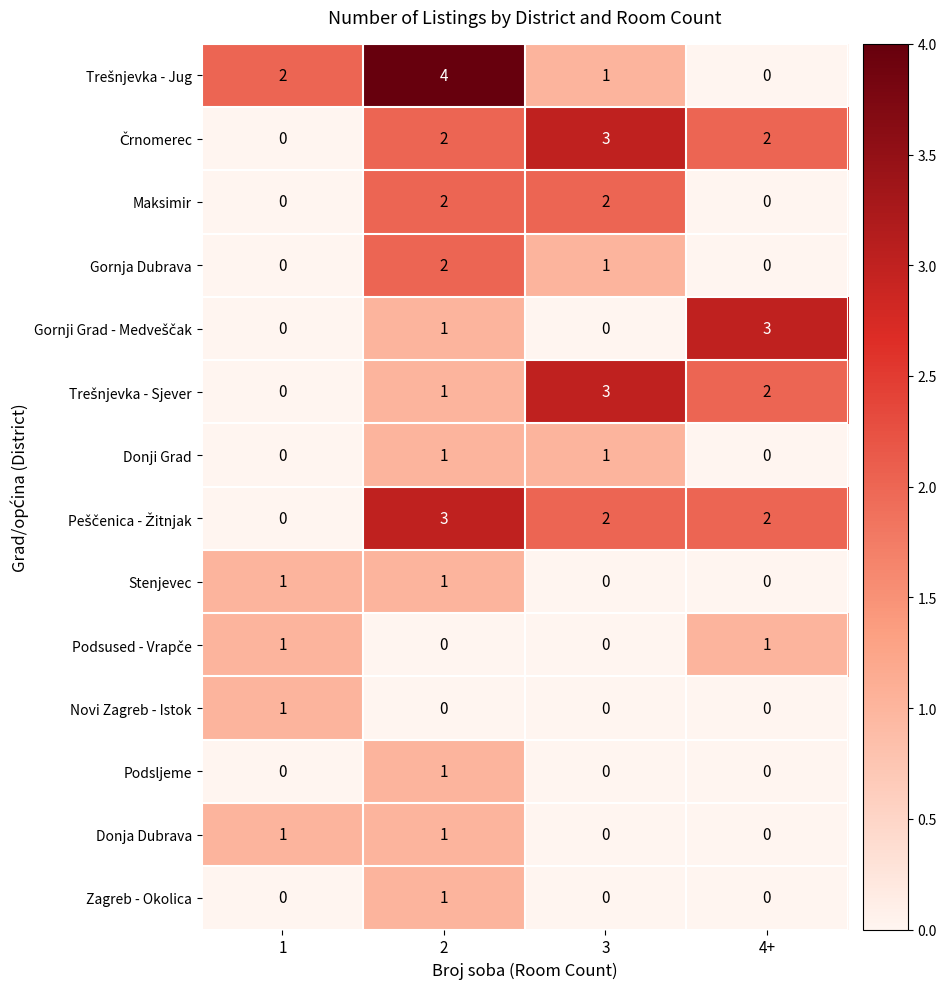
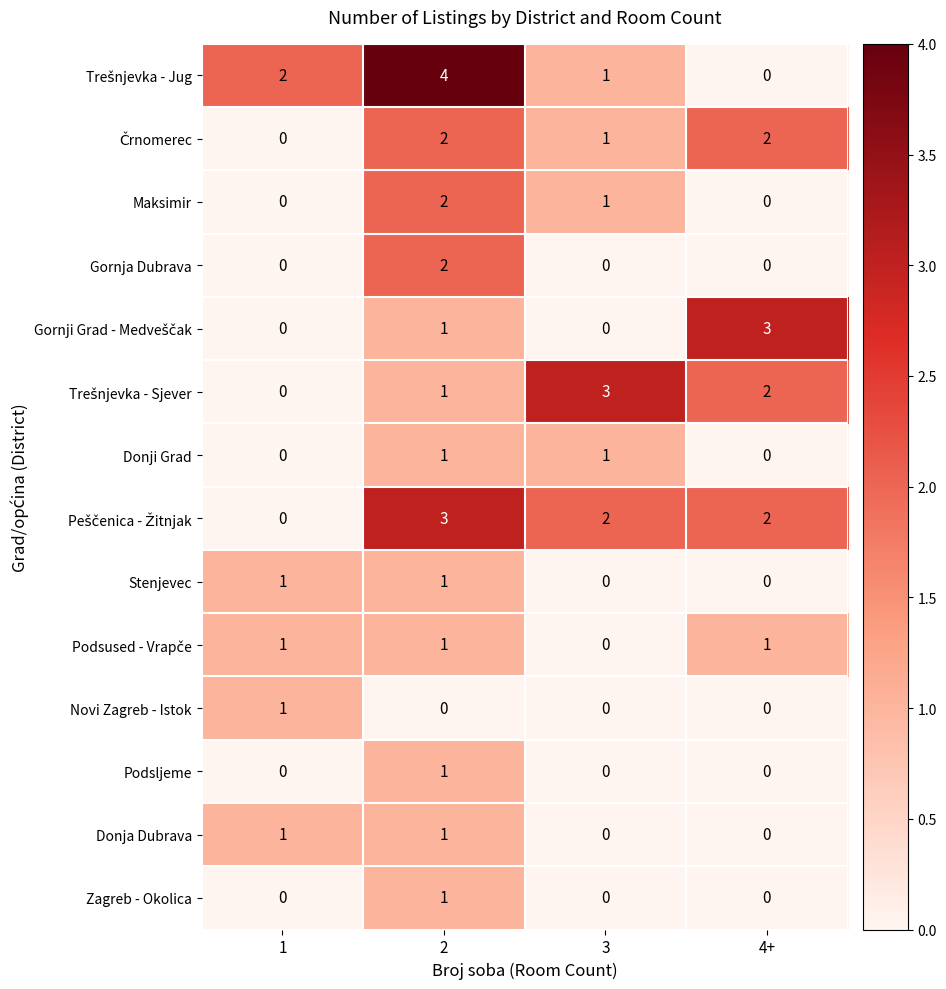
  {
    "Trešnjevka - Jug": {
      "1": 2,
      "2": 4,
      "3": 1,
      "4+": 0
    },
    "Črnomerec": {
      "1": 0,
      "2": 2,
-     "3": 3,
+     "3": 1,
      "4+": 2
    },
    "Maksimir": {
      "1": 0,
      "2": 2,
-     "3": 2,
+     "3": 1,
      "4+": 0
    },
    "Gornja Dubrava": {
      "1": 0,
      "2": 2,
-     "3": 1,
+     "3": 0,
      "4+": 0
    },
    "Gornji Grad - Medveščak": {
      "1": 0,
      "2": 1,
      "3": 0,
      "4+": 3
    },
    "Trešnjevka - Sjever": {
      "1": 0,
      "2": 1,
      "3": 3,
      "4+": 2
    },
    "Donji Grad": {
      "1": 0,
      "2": 1,
      "3": 1,
      "4+": 0
    },
    "Peščenica - Žitnjak": {
      "1": 0,
      "2": 3,
      "3": 2,
      "4+": 2
    },
    "Stenjevec": {
      "1": 1,
      "2": 1,
      "3": 0,
      "4+": 0
    },
    "Podsused - Vrapče": {
      "1": 1,
-     "2": 0,
+     "2": 1,
      "3": 0,
      "4+": 1
    },
    "Novi Zagreb - Istok": {
      "1": 1,
      "2": 0,
      "3": 0,
      "4+": 0
    },
    "Podsljeme": {
      "1": 0,
      "2": 1,
      "3": 0,
      "4+": 0
    },
    "Donja Dubrava": {
      "1": 1,
      "2": 1,
      "3": 0,
      "4+": 0
    },
    "Zagreb - Okolica": {
      "1": 0,
      "2": 1,
      "3": 0,
      "4+": 0
    }
  }
